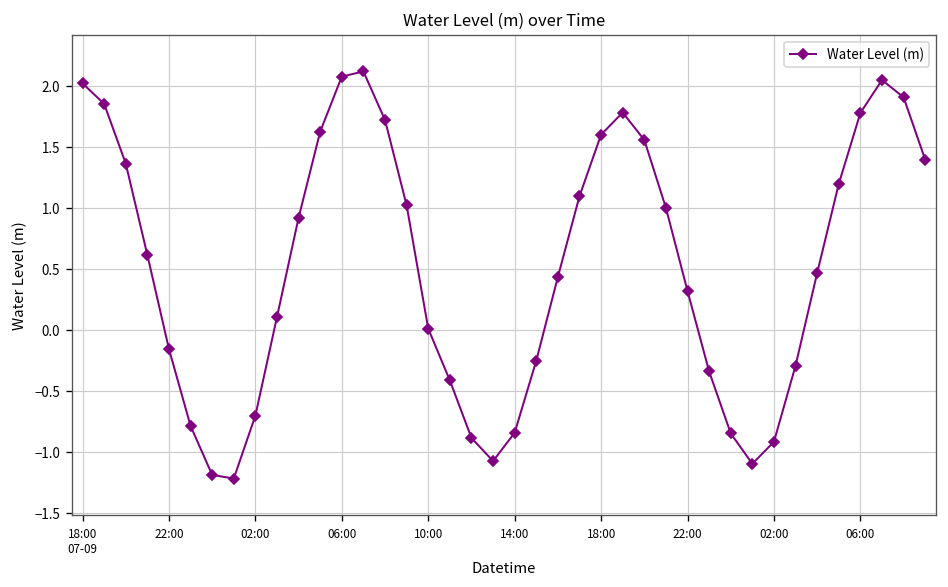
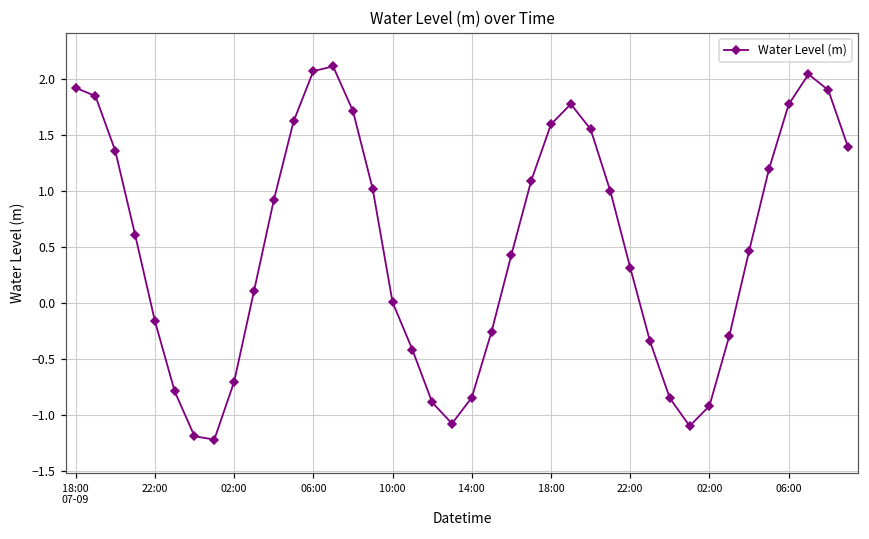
  {
-   "18:00 07-09": 2.02,
+   "18:00 07-09": 1.92,
    "10:00": 0.01,
    "14:00": -0.85,
    "18:00": 1.60
  }
